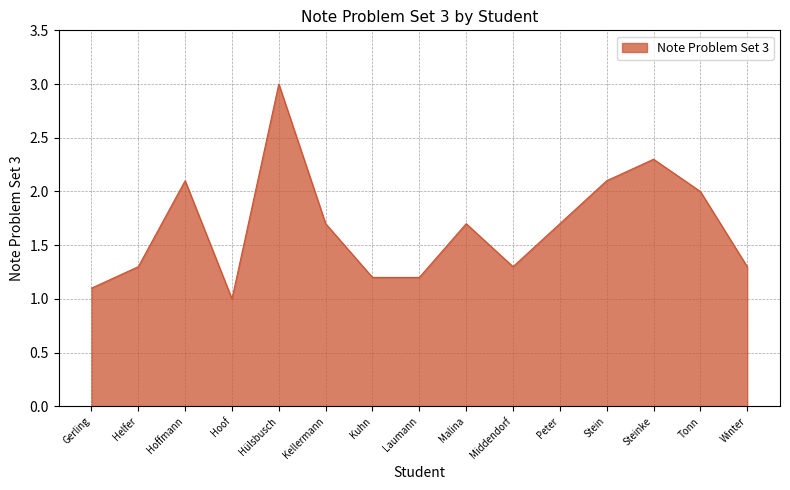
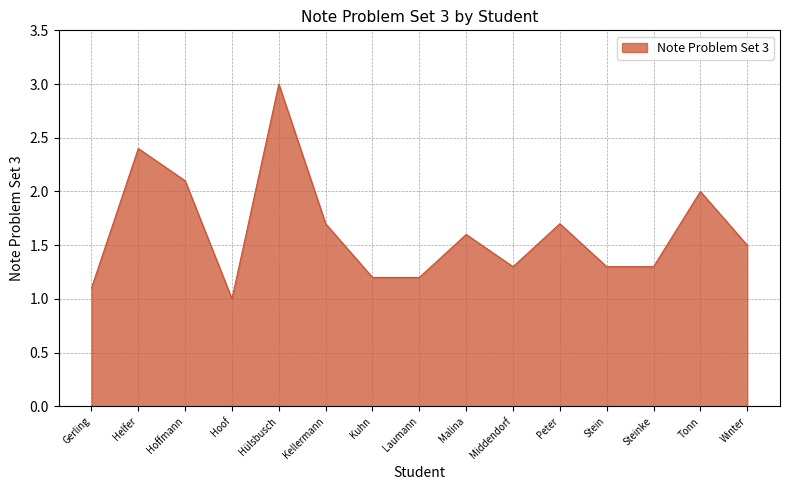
  {
    "Gerling": 1.1,
-   "Helfer": 1.3,
+   "Helfer": 2.4,
    "Hoffmann": 2.1,
    "Hoof": 1.0,
    "Hülsbusch": 3.0,
    "Kellermann": 1.7,
    "Kuhn": 1.2,
    "Laumann": 1.2,
-   "Malina": 1.7,
+   "Malina": 1.6,
    "Middendorf": 1.3,
    "Peter": 1.7,
-   "Stein": 2.1,
-   "Steinke": 2.3,
+   "Stein": 1.3,
+   "Steinke": 1.3,
    "Tonn": 2.0,
-   "Winter": 1.3
+   "Winter": 1.5
  }
